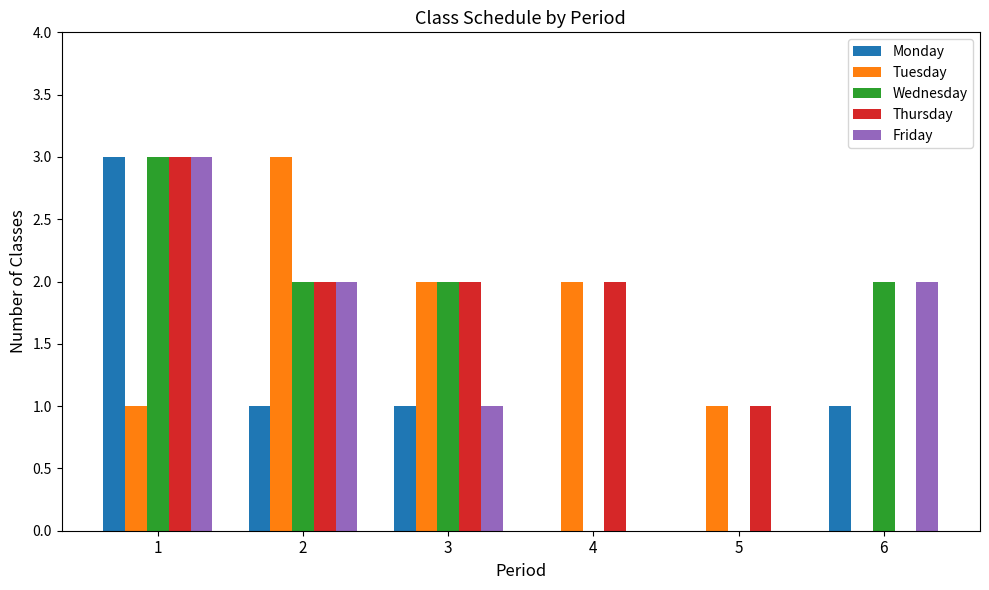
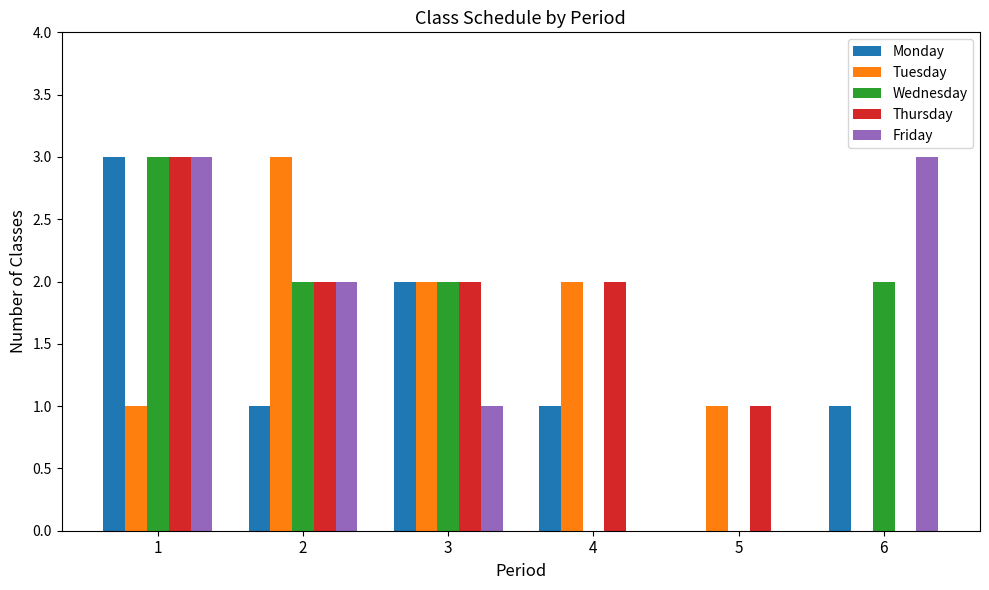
  {
    "Monday": {
      "1": 3,
      "2": 1,
-     "3": 1,
-     "4": 0,
+     "3": 2,
+     "4": 1,
      "5": 0,
      "6": 1
    },
    "Tuesday": {
      "1": 1,
      "2": 3,
      "3": 2,
      "4": 2,
      "5": 1,
      "6": 0
    },
    "Wednesday": {
      "1": 3,
      "2": 2,
      "3": 2,
      "4": 0,
      "5": 0,
      "6": 2
    },
    "Thursday": {
      "1": 3,
      "2": 2,
      "3": 2,
      "4": 2,
      "5": 1,
      "6": 0
    },
    "Friday": {
      "1": 3,
      "2": 2,
      "3": 1,
      "4": 0,
      "5": 0,
-     "6": 2
+     "6": 3
    }
  }
